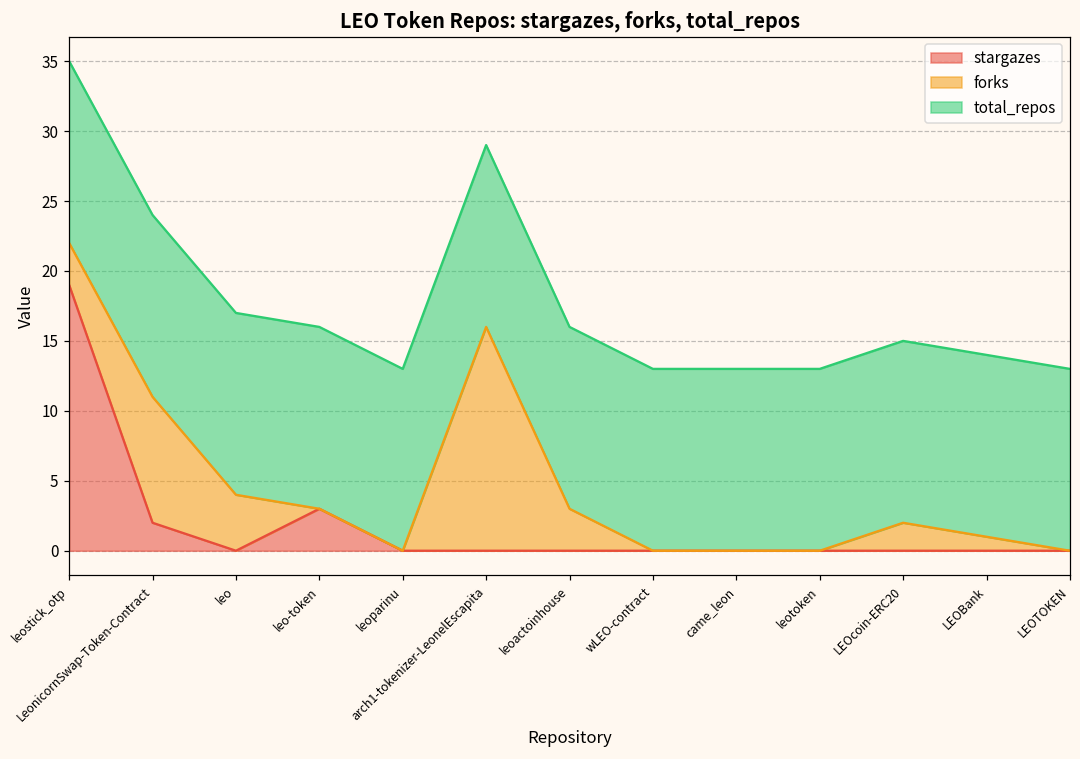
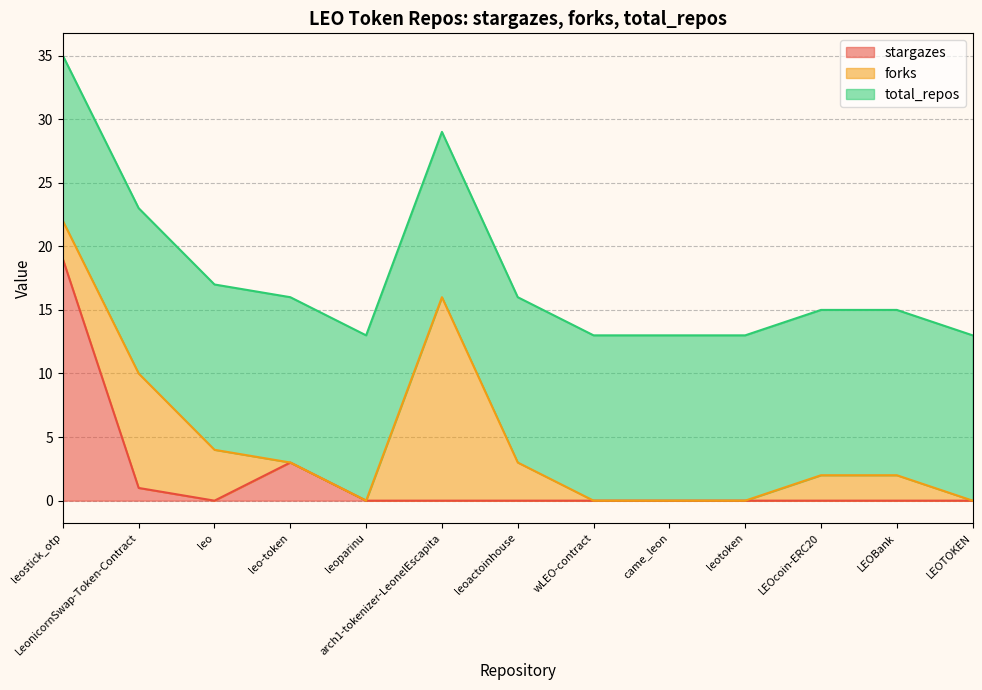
  {
    "stargazes": {
      "leostick_otp": 19,
-     "LeonicornSwap-Token-Contract": 2,
+     "LeonicornSwap-Token-Contract": 1,
      "leo": 0,
      "arch1-tokenizer-LeonelEscapita": 0,
      "leoactoinhouse": 0,
      "LEOcoin-ERC20": 0,
      "LEOBank": 0
    },
    "forks": {
      "leostick_otp": 3,
      "LeonicornSwap-Token-Contract": 9,
      "leo": 4,
      "arch1-tokenizer-LeonelEscapita": 16,
      "leoactoinhouse": 3,
      "LEOcoin-ERC20": 2,
-     "LEOBank": 1
+     "LEOBank": 2
    },
    "total_repos": {
      "leostick_otp": 13,
      "LeonicornSwap-Token-Contract": 13,
      "leo": 13,
      "leo-token": 13,
      "leoparinu": 13,
      "arch1-tokenizer-LeonelEscapita": 13,
      "leoactoinhouse": 13,
      "wLEO-contract": 13,
      "came_leon": 13,
      "leotoken": 13,
      "LEOcoin-ERC20": 13,
      "LEOBank": 13,
      "LEOTOKEN": 13
    }
  }
